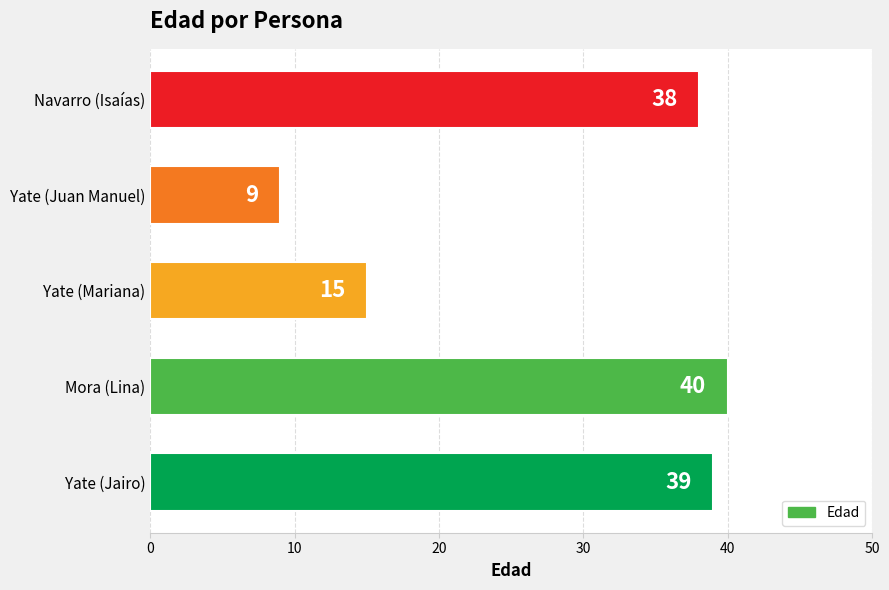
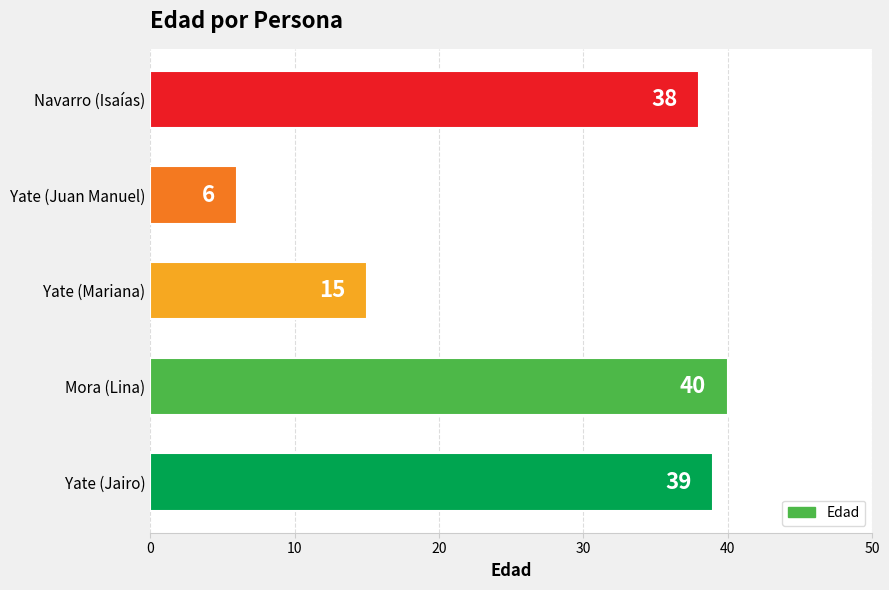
  {
    "Navarro (Isaías)": 38,
-   "Yate (Juan Manuel)": 9,
+   "Yate (Juan Manuel)": 6,
    "Yate (Mariana)": 15,
    "Mora (Lina)": 40,
    "Yate (Jairo)": 39
  }
